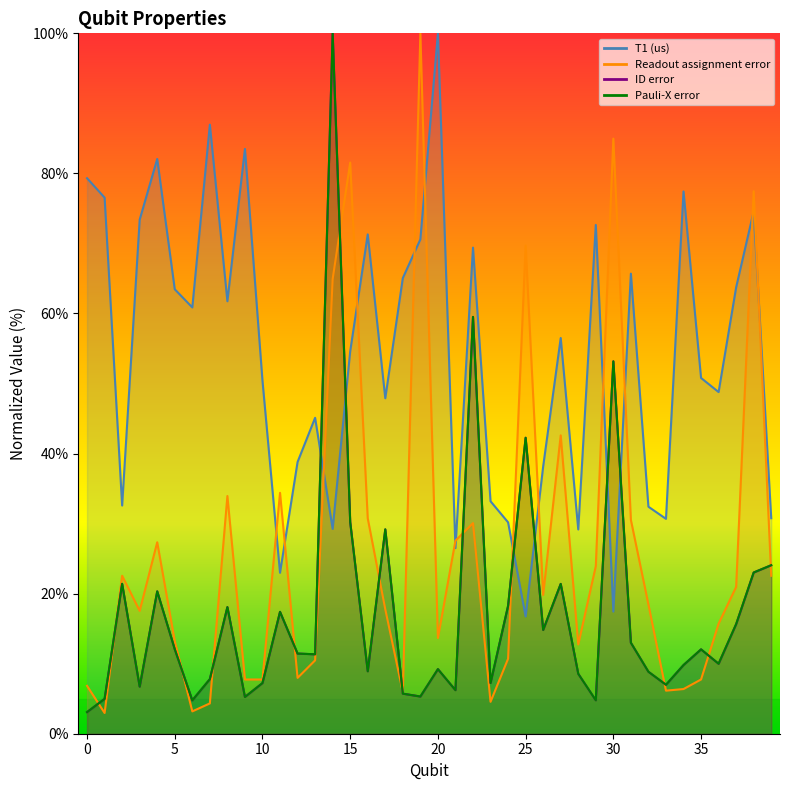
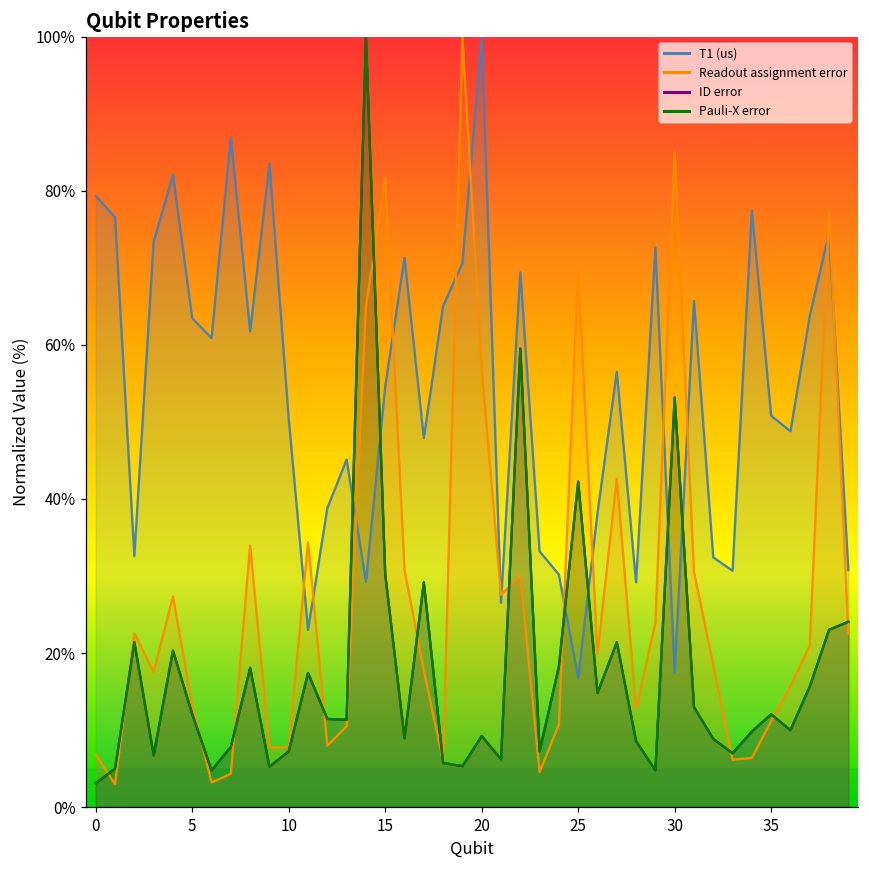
  {
    "Readout assignment error": {
      "0": "7%",
      "5": "13%",
      "10": "8%",
      "15": "82%",
-     "20": "14%",
+     "20": "57%",
      "25": "70%",
      "30": "85%",
-     "35": "8%"
+     "35": "11%"
    }
  }
